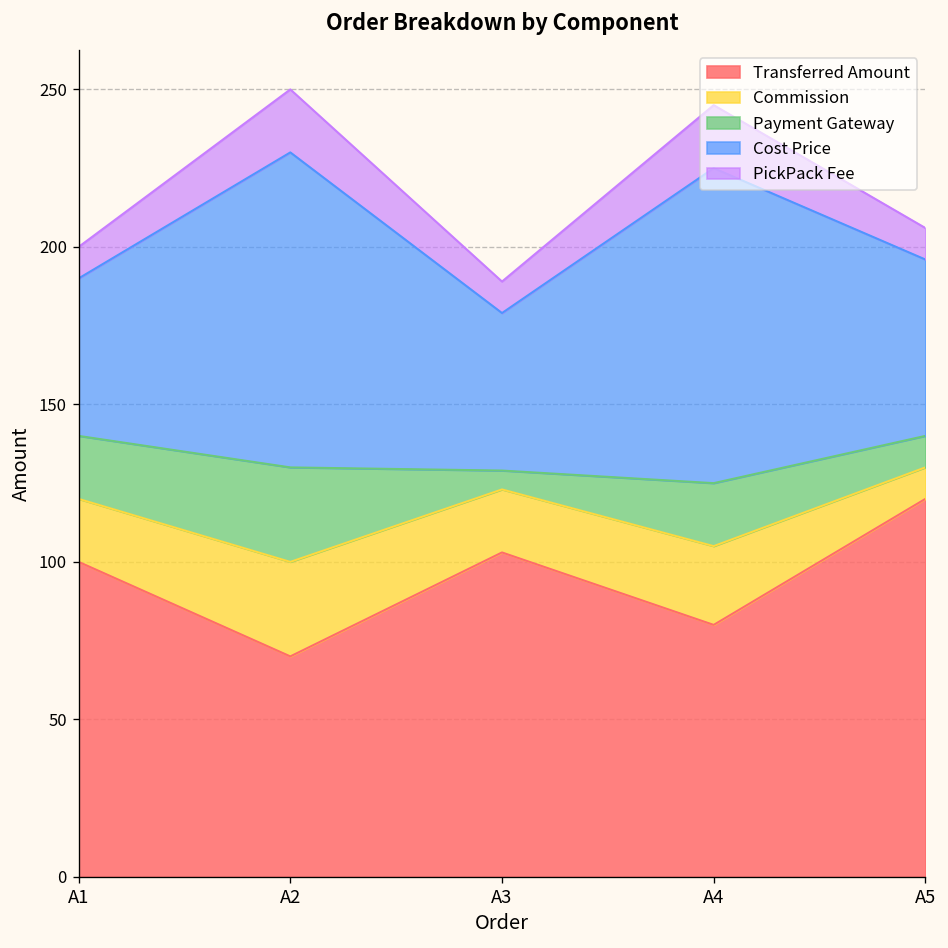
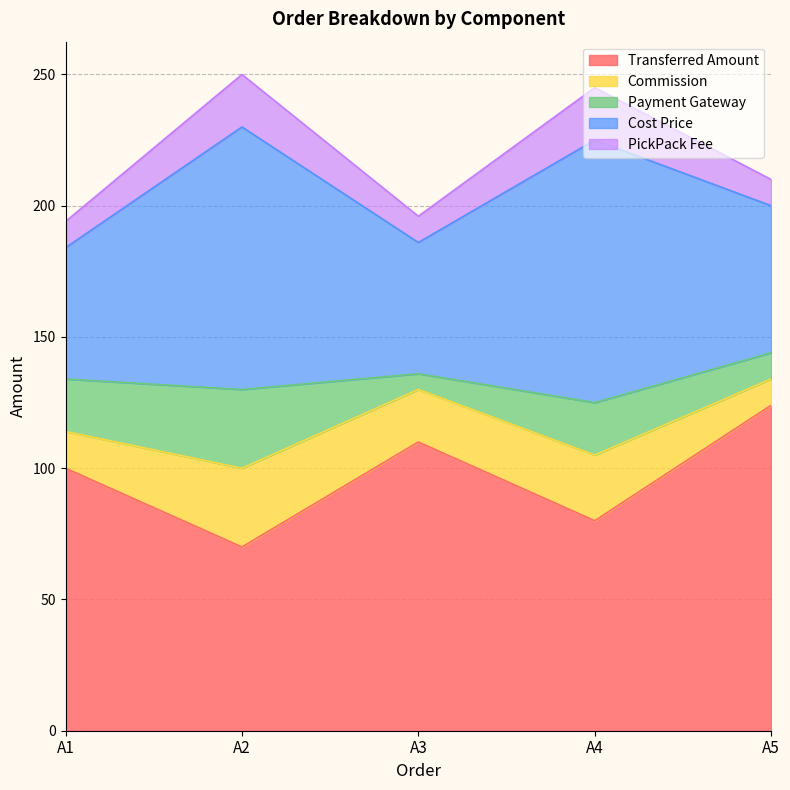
  {
    "Transferred Amount": {
      "A1": 100,
      "A2": 70,
-     "A3": 103,
+     "A3": 110,
      "A4": 80,
-     "A5": 120
+     "A5": 124
    },
    "Commission": {
-     "A1": 20,
+     "A1": 14,
      "A2": 30,
      "A3": 20,
      "A4": 25,
      "A5": 10
    },
    "Payment Gateway": {
      "A1": 20,
      "A2": 30,
      "A3": 6,
      "A4": 20,
      "A5": 10
    },
    "Cost Price": {
      "A1": 50,
      "A2": 100,
      "A3": 50,
      "A5": 56
    },
    "PickPack Fee": {
      "A1": 10,
      "A2": 20,
      "A3": 10,
      "A5": 10
    }
  }
